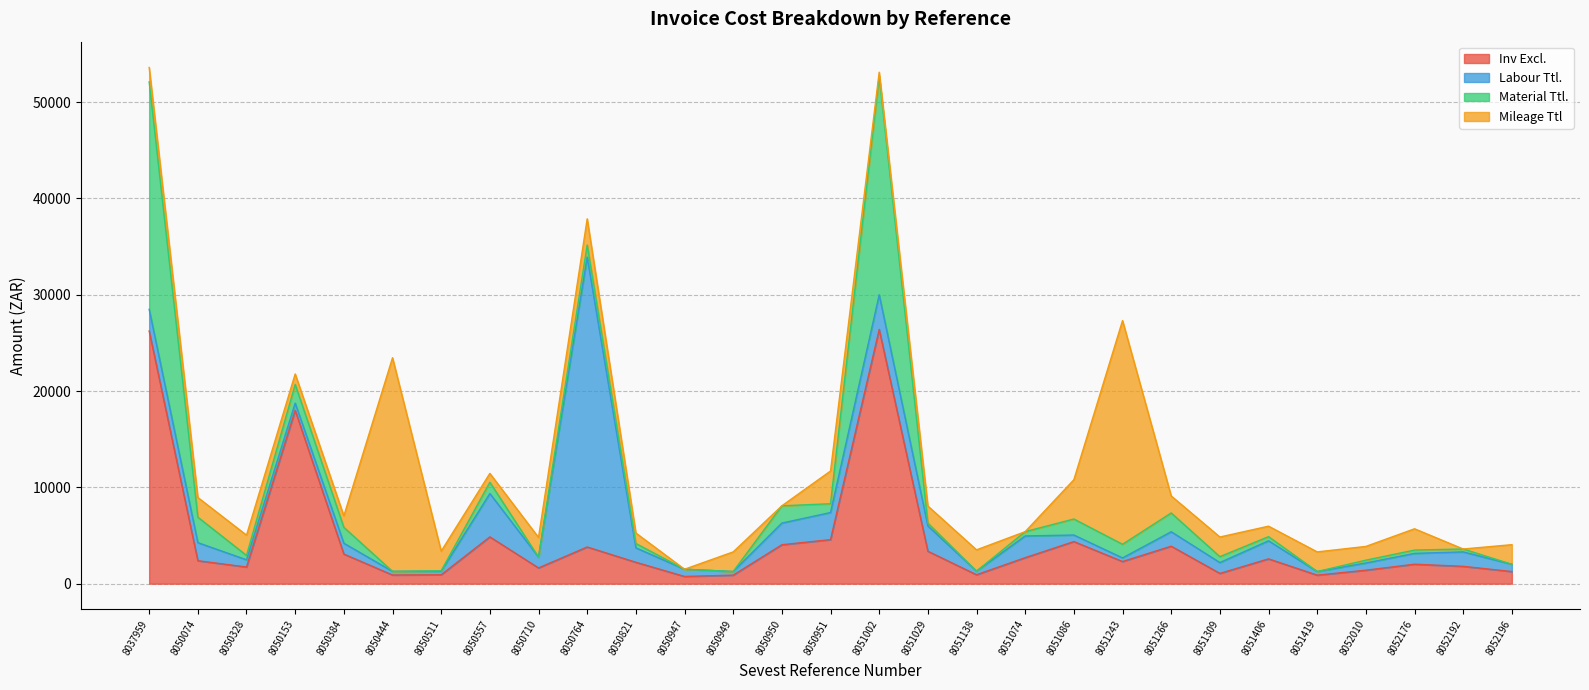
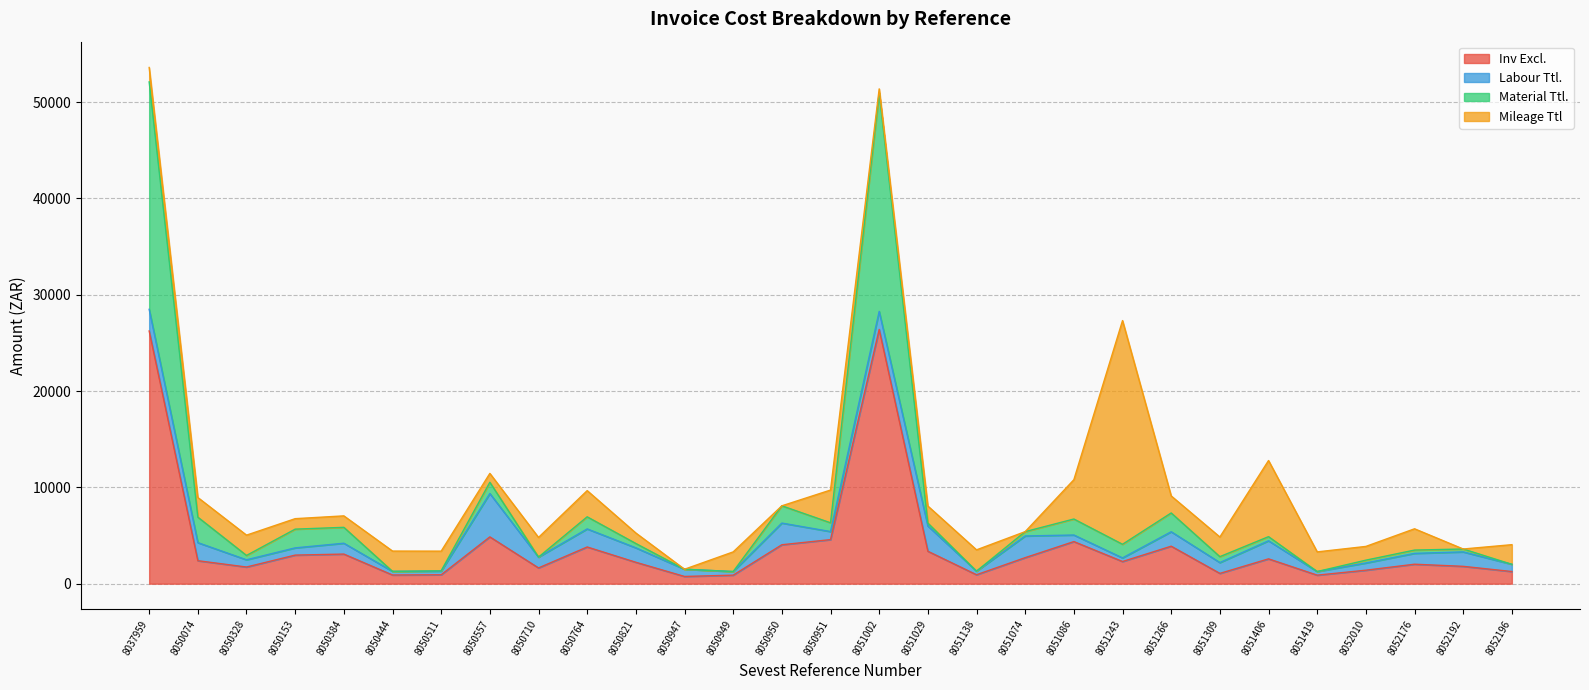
  {
    "Inv Excl.": {
      "8037959": 26000,
      "8050074": 2000,
      "8050328": 2000,
-     "8050153": 18000,
+     "8050153": 3000,
      "8050384": 3000,
      "8050444": 1000,
      "8050511": 1000,
      "8050557": 5000,
      "8050710": 2000,
      "8050764": 4000,
      "8050821": 2000,
      "8050947": 1000,
      "8050949": 1000,
      "8050950": 4000,
      "8050951": 5000,
      "8051002": 26000,
      "8051029": 3000,
      "8051138": 1000,
      "8051074": 3000,
      "8051086": 4000,
      "8051243": 2000,
      "8051266": 4000,
      "8051309": 1000,
      "8051406": 3000,
      "8051419": 1000,
      "8052010": 1000,
      "8052176": 2000,
      "8052192": 2000,
      "8052196": 1000
    },
    "Labour Ttl.": {
      "8037959": 2000,
      "8050074": 2000,
      "8050328": 1000,
      "8050153": 1000,
      "8050384": 1000,
      "8050557": 5000,
-     "8050764": 30000,
+     "8050764": 2000,
      "8050821": 2000,
      "8050950": 2000,
-     "8050951": 3000,
-     "8051002": 4000,
+     "8050951": 1000,
+     "8051002": 2000,
      "8051029": 3000,
      "8051074": 2000,
      "8051086": 1000,
      "8051243": 0,
      "8051266": 2000,
      "8051309": 1000,
      "8051406": 2000,
      "8052010": 1000,
      "8052176": 1000,
      "8052192": 2000
    },
    "Material Ttl.": {
      "8037959": 24000,
      "8050074": 3000,
      "8050328": 0,
      "8050153": 2000,
      "8050384": 2000,
      "8050557": 1000,
      "8050764": 1000,
      "8050821": 0,
      "8050951": 1000,
      "8051002": 23000,
      "8051029": 0,
      "8051086": 2000,
      "8051243": 1000,
      "8051266": 2000,
      "8051309": 1000,
      "8051406": 0,
      "8052010": 0,
      "8052176": 0
    },
    "Mileage Ttl": {
      "8037959": 1000,
      "8050074": 2000,
      "8050328": 2000,
      "8050153": 1000,
      "8050384": 1000,
-     "8050444": 22000,
+     "8050444": 2000,
      "8050511": 2000,
      "8050557": 1000,
      "8050710": 2000,
      "8050764": 3000,
      "8050821": 1000,
      "8050949": 2000,
      "8050951": 3000,
      "8051002": 0,
      "8051029": 2000,
      "8051138": 2000,
      "8051086": 4000,
      "8051243": 23000,
      "8051266": 2000,
      "8051309": 2000,
-     "8051406": 1000,
+     "8051406": 8000,
      "8051419": 2000,
      "8052010": 1000,
      "8052176": 2000,
      "8052196": 2000
    }
  }
